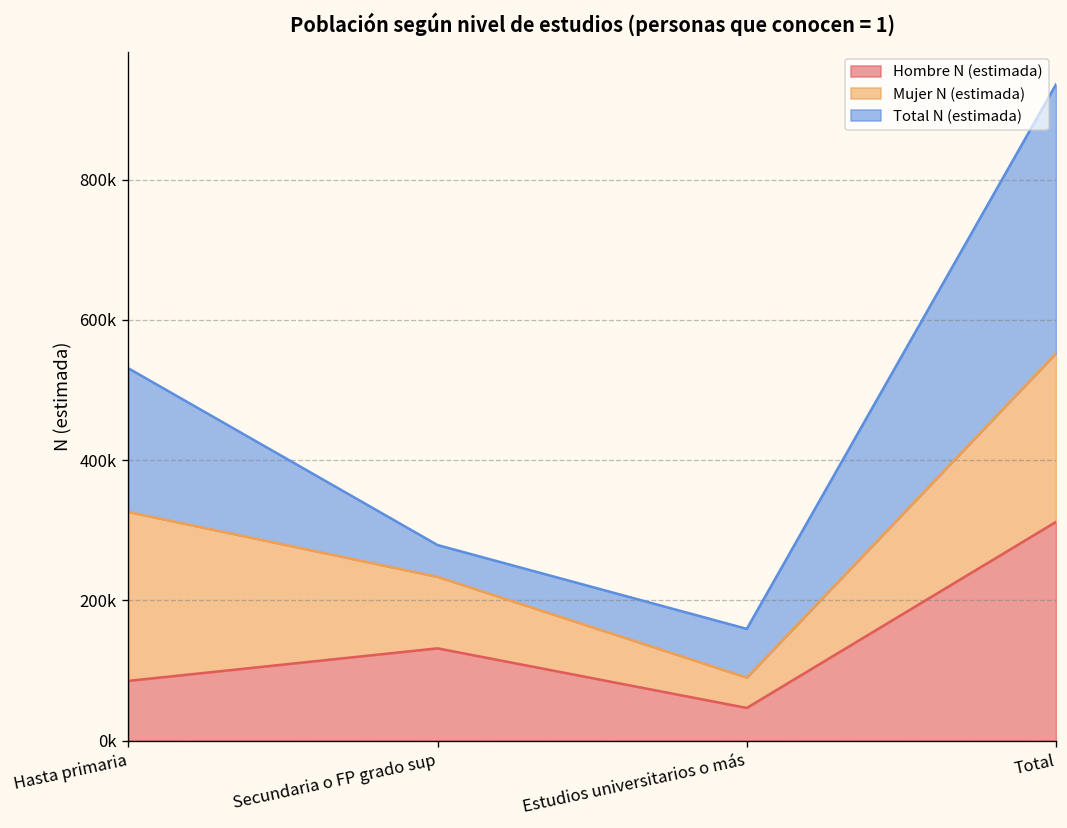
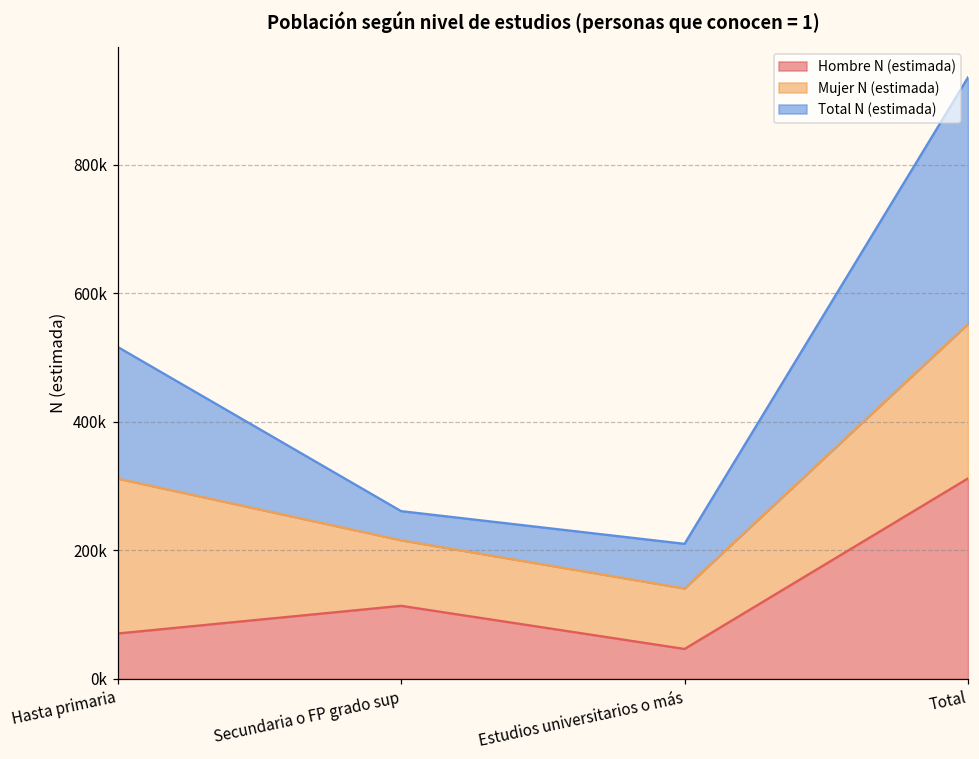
  {
    "Hombre N (estimada)": {
-     "Hasta primaria": 90000,
-     "Secundaria o FP grado sup": 130000,
+     "Hasta primaria": 70000,
+     "Secundaria o FP grado sup": 110000,
      "Estudios universitarios o más": 50000,
      "Total": 310000
    },
    "Mujer N (estimada)": {
      "Hasta primaria": 240000,
      "Secundaria o FP grado sup": 100000,
-     "Estudios universitarios o más": 40000,
+     "Estudios universitarios o más": 90000,
      "Total": 240000
    },
    "Total N (estimada)": {
      "Hasta primaria": 200000,
      "Secundaria o FP grado sup": 50000,
      "Estudios universitarios o más": 70000,
      "Total": 380000
    }
  }
